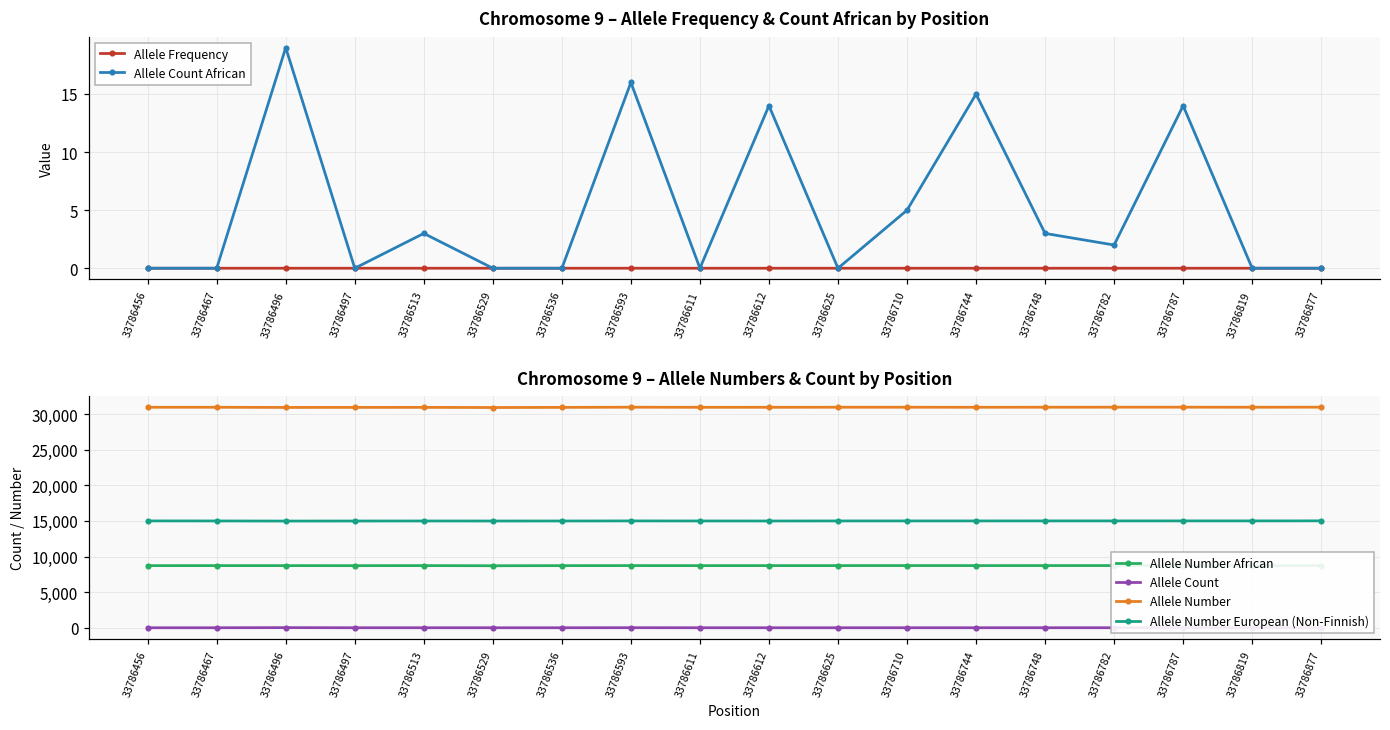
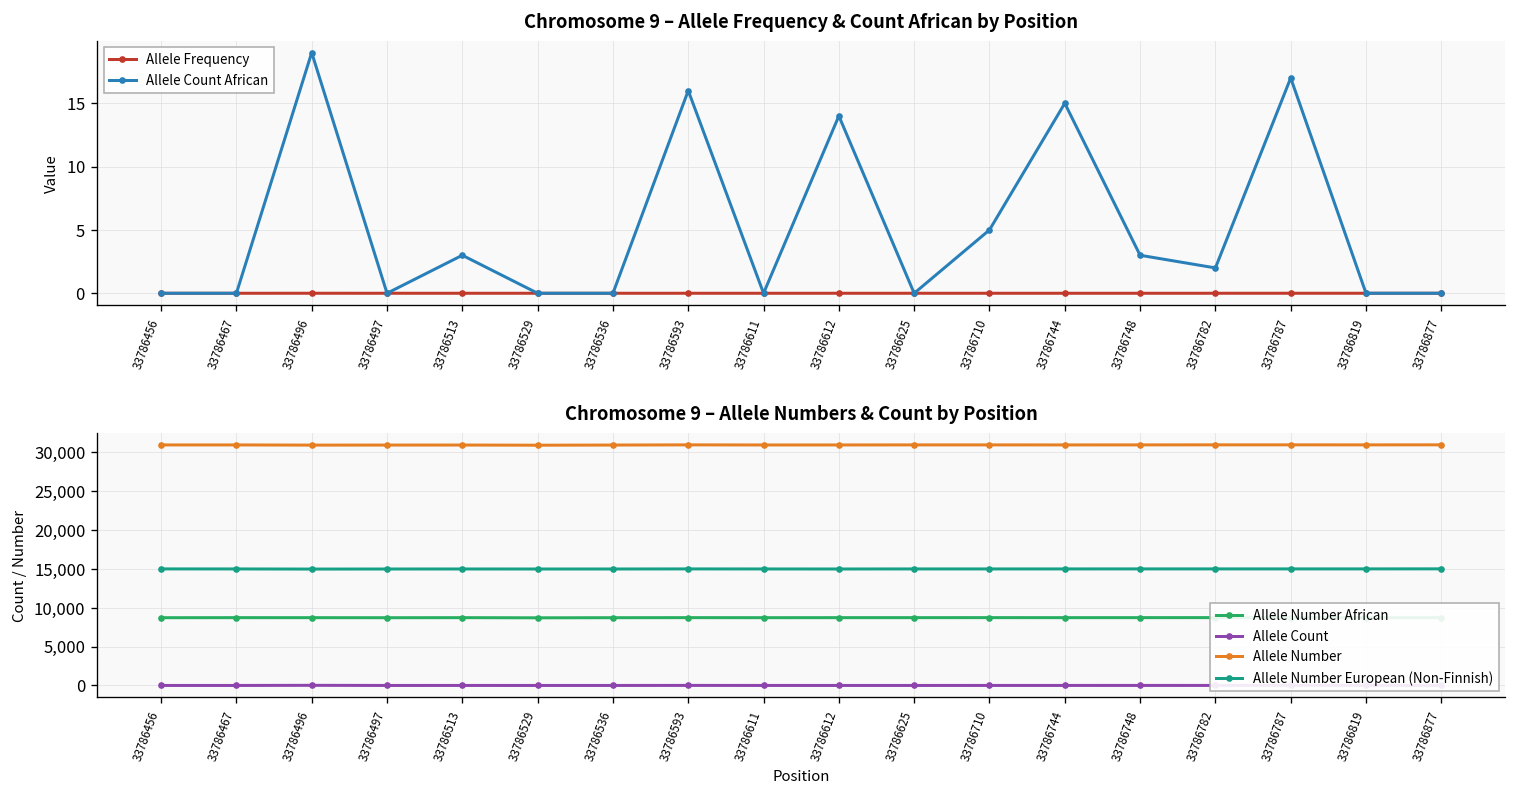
  {
    "Chromosome 9 – Allele Frequency & Count African by Position": {
      "Allele Frequency": {
        "33786496": "0",
        "33786513": "0",
        "33786593": "0",
        "33786612": "0",
        "33786710": "0",
        "33786744": "0",
        "33786748": "0",
        "33786782": "0",
        "33786787": "0"
      },
      "Allele Count African": {
        "33786496": "19",
        "33786513": "3",
        "33786593": "16",
        "33786612": "14",
        "33786710": "5",
        "33786744": "15",
        "33786748": "3",
        "33786782": "2",
-       "33786787": "14"
+       "33786787": "17"
      }
    },
    "Chromosome 9 – Allele Numbers & Count by Position": {
      "Allele Count": {
        "33786456": "0",
        "33786467": "0",
        "33786496": "0",
        "33786497": "0",
        "33786513": "0",
        "33786529": "0",
        "33786536": "0",
        "33786593": "0",
        "33786611": "0",
        "33786612": "0",
        "33786625": "0",
        "33786710": "0",
        "33786744": "0",
        "33786748": "0"
      },
      "Allele Number": {
        "33786456": "31,000",
        "33786467": "31,000",
        "33786496": "31,000",
        "33786497": "31,000",
        "33786513": "31,000",
        "33786529": "31,000",
        "33786536": "31,000",
        "33786593": "31,000",
        "33786611": "31,000",
        "33786612": "31,000",
        "33786625": "31,000",
        "33786710": "31,000",
        "33786744": "31,000",
        "33786748": "31,000",
        "33786782": "31,000",
        "33786787": "31,000",
        "33786819": "31,000",
        "33786877": "31,000"
      }
    }
  }
